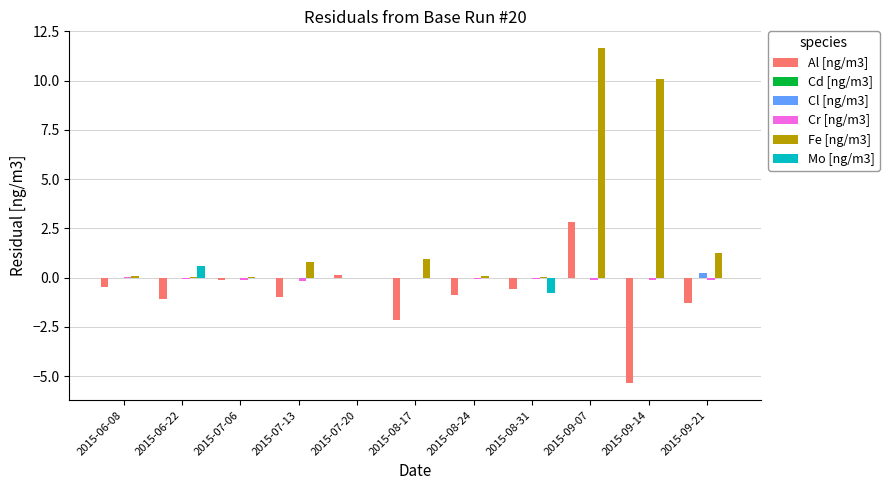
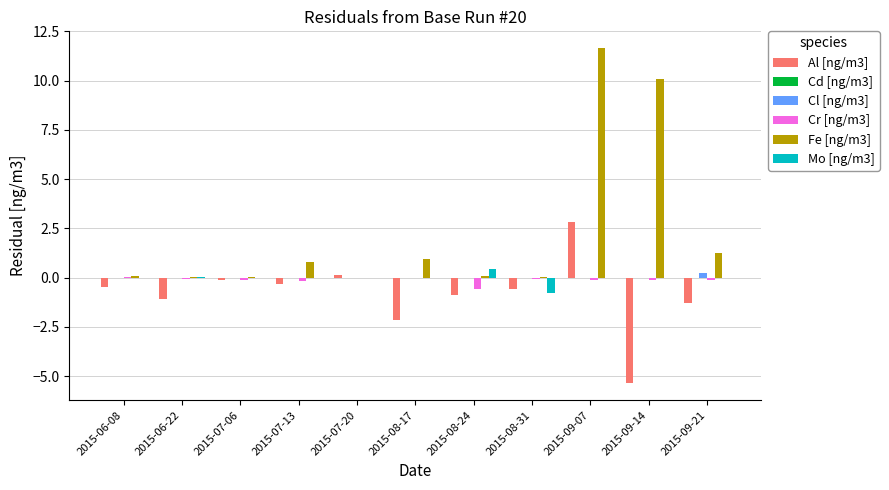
  {
    "Al [ng/m3]": {
      "2015-06-08": -0.5,
      "2015-06-22": -1.1,
-     "2015-07-13": -1.0,
+     "2015-07-13": -0.3,
      "2015-07-20": 0.2,
      "2015-08-17": -2.2,
      "2015-08-24": -0.9,
      "2015-08-31": -0.6,
      "2015-09-07": 2.8,
      "2015-09-14": -5.4,
      "2015-09-21": -1.3
    },
    "Cl [ng/m3]": {
      "2015-09-21": 0.2
    },
    "Cr [ng/m3]": {
      "2015-07-13": -0.2,
-     "2015-08-24": -0.1
+     "2015-08-24": -0.6
    },
    "Fe [ng/m3]": {
      "2015-07-13": 0.8,
      "2015-08-17": 0.9,
      "2015-09-07": 11.7,
      "2015-09-14": 10.1,
      "2015-09-21": 1.2
    },
    "Mo [ng/m3]": {
-     "2015-06-22": 0.6,
-     "2015-08-24": 0.0,
+     "2015-06-22": 0.0,
+     "2015-08-24": 0.4,
      "2015-08-31": -0.8
    }
  }
